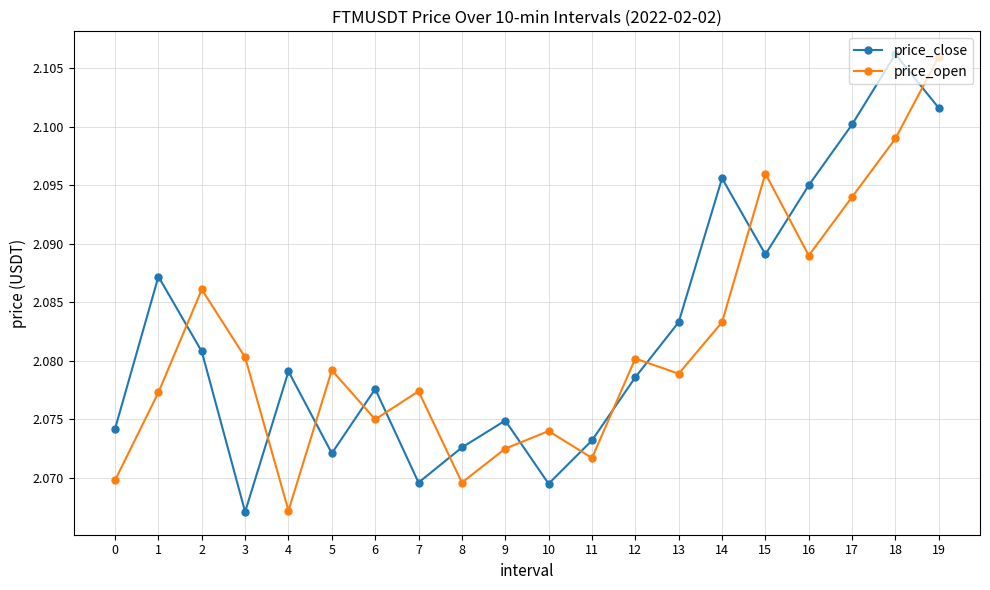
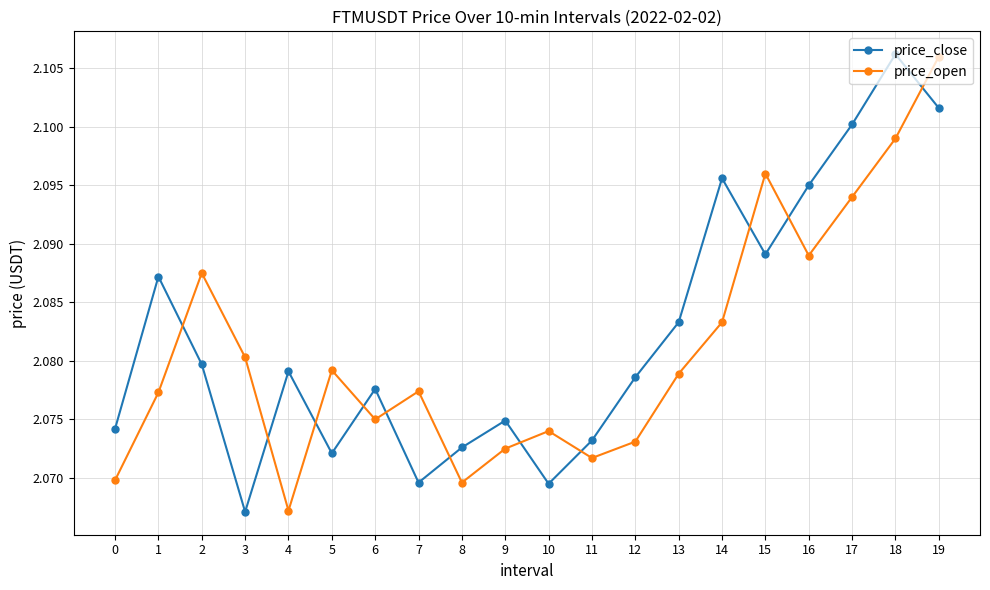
  {
    "price_close": {
      "0": 2.0742,
      "1": 2.0872,
-     "2": 2.0808,
+     "2": 2.0797,
      "3": 2.0671,
      "4": 2.0791,
      "5": 2.0721,
      "6": 2.0776,
      "7": 2.0696,
      "8": 2.0726,
      "9": 2.0749,
      "10": 2.0695,
      "11": 2.0732,
      "12": 2.0786,
      "13": 2.0833,
      "14": 2.0956,
      "15": 2.0891,
      "16": 2.0950,
      "17": 2.1002,
      "19": 2.1016
    },
    "price_open": {
      "0": 2.0698,
      "1": 2.0773,
-     "2": 2.0861,
+     "2": 2.0875,
      "3": 2.0803,
      "4": 2.0672,
      "5": 2.0792,
      "6": 2.0750,
      "7": 2.0774,
      "8": 2.0696,
      "9": 2.0725,
      "10": 2.0740,
      "11": 2.0717,
-     "12": 2.0802,
+     "12": 2.0731,
      "13": 2.0789,
      "14": 2.0833,
      "15": 2.0960,
      "16": 2.0890,
      "17": 2.0940,
      "18": 2.0990
    }
  }
